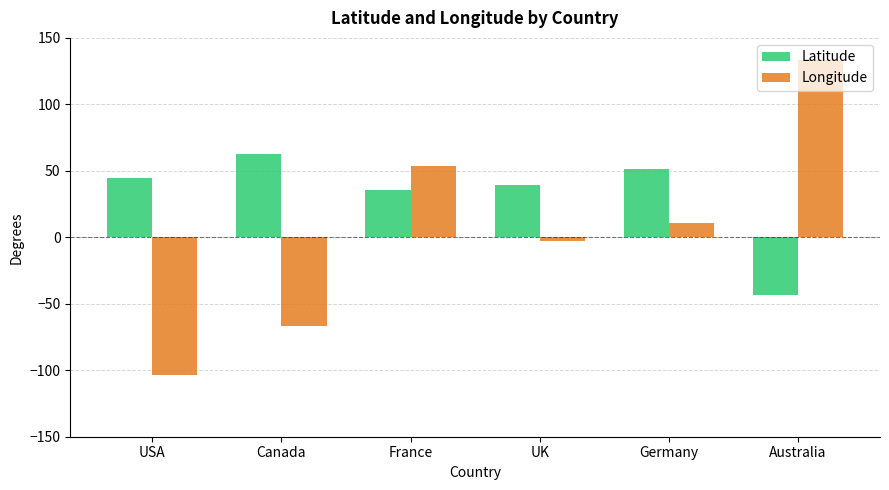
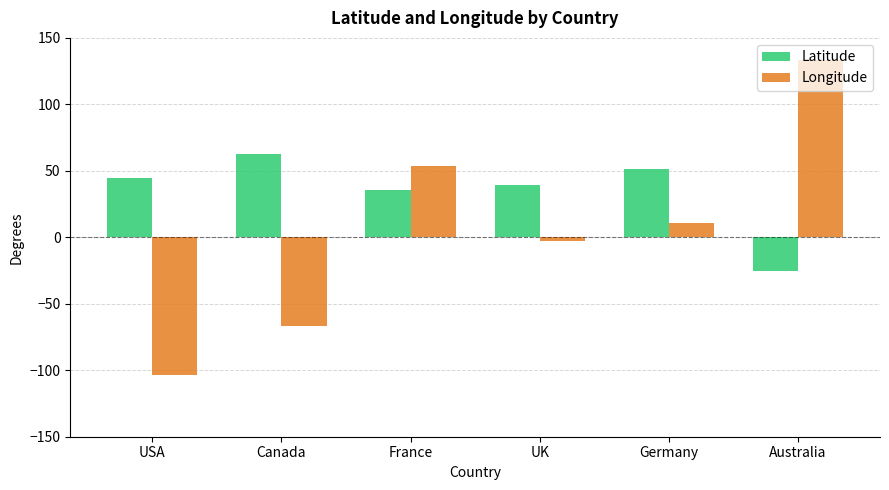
  {
    "Latitude": {
      "USA": 45,
      "Canada": 62,
      "France": 36,
      "UK": 39,
      "Germany": 51,
-     "Australia": -43
+     "Australia": -25
    },
    "Longitude": {
      "USA": -104,
      "Canada": -67,
      "France": 53,
      "UK": -3,
      "Germany": 10
    }
  }
